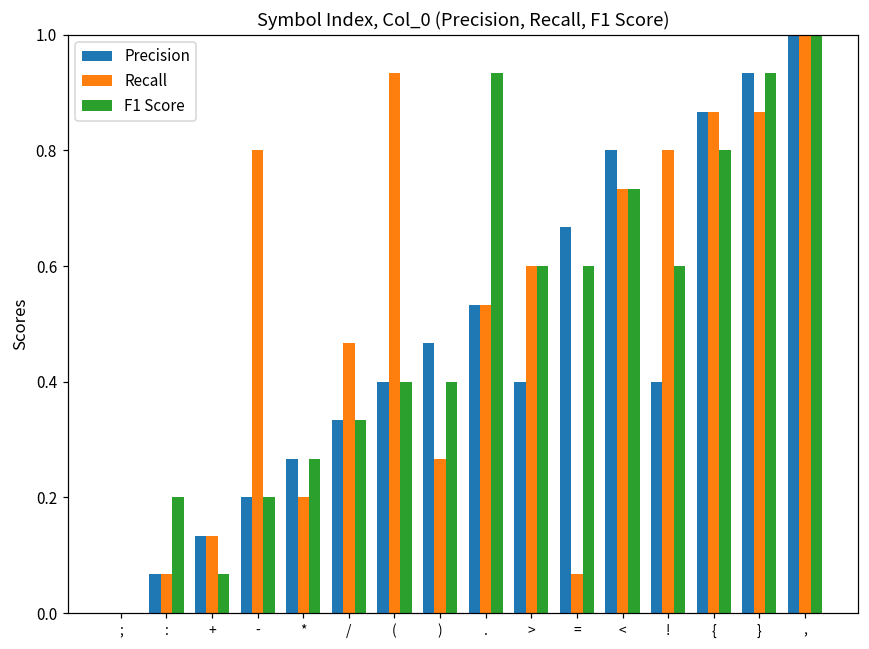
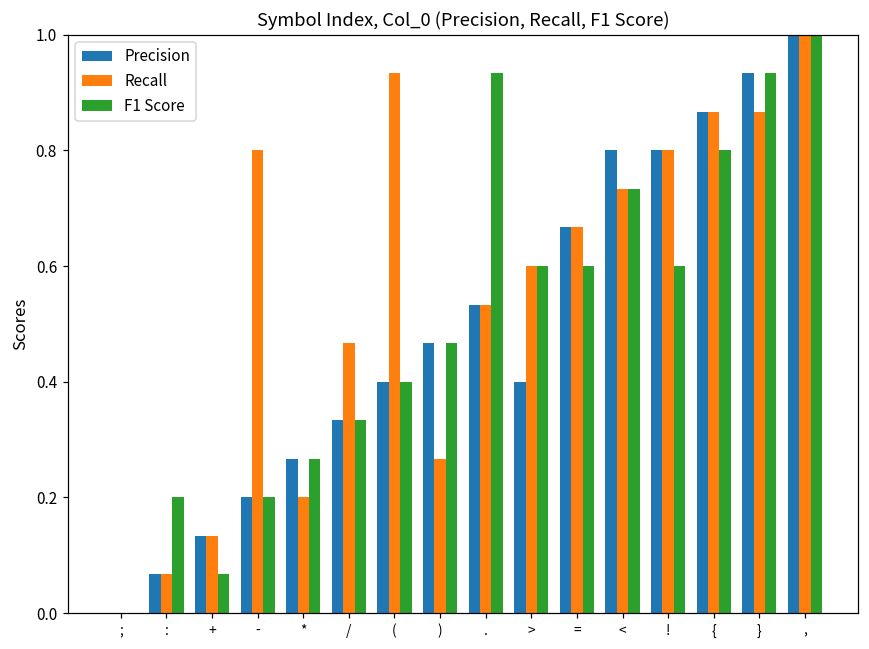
  {
    "Precision": {
      ";": 0.00,
      ":": 0.07,
      "+": 0.13,
      "-": 0.20,
      "*": 0.27,
      "/": 0.33,
      "(": 0.40,
      ")": 0.47,
      ".": 0.53,
      ">": 0.40,
      "=": 0.67,
      "<": 0.80,
-     "!": 0.40,
+     "!": 0.80,
      "{": 0.87,
      "}": 0.93,
      ",": 1.00
    },
    "Recall": {
      ";": 0.00,
      ":": 0.07,
      "+": 0.13,
      "-": 0.80,
      "*": 0.20,
      "/": 0.47,
      "(": 0.93,
      ")": 0.27,
      ".": 0.53,
      ">": 0.60,
-     "=": 0.07,
+     "=": 0.67,
      "<": 0.73,
      "!": 0.80,
      "{": 0.87,
      "}": 0.87,
      ",": 1.00
    },
    "F1 Score": {
      ";": 0.00,
      ":": 0.20,
      "+": 0.07,
      "-": 0.20,
      "*": 0.27,
      "/": 0.33,
      "(": 0.40,
-     ")": 0.40,
+     ")": 0.47,
      ".": 0.93,
      ">": 0.60,
      "=": 0.60,
      "<": 0.73,
      "!": 0.60,
      "{": 0.80,
      "}": 0.93,
      ",": 1.00
    }
  }
